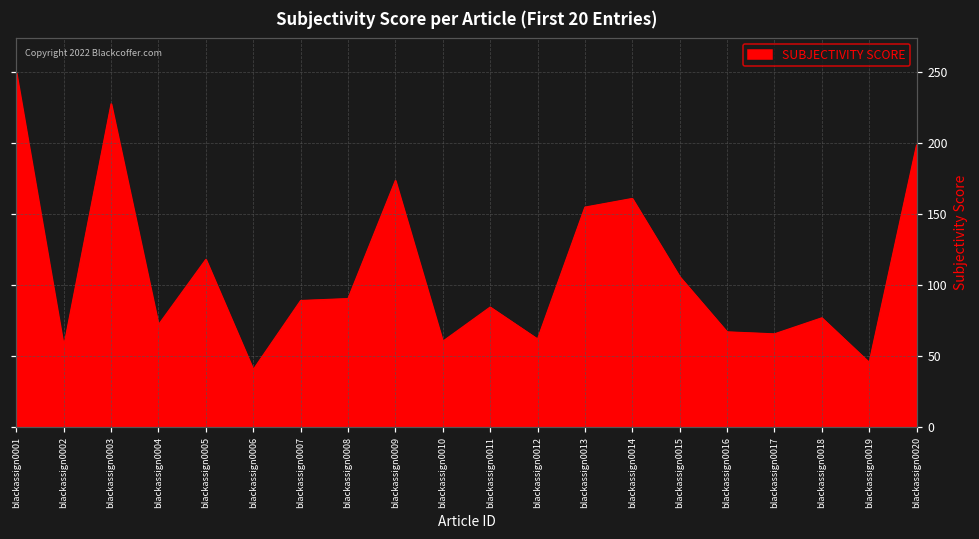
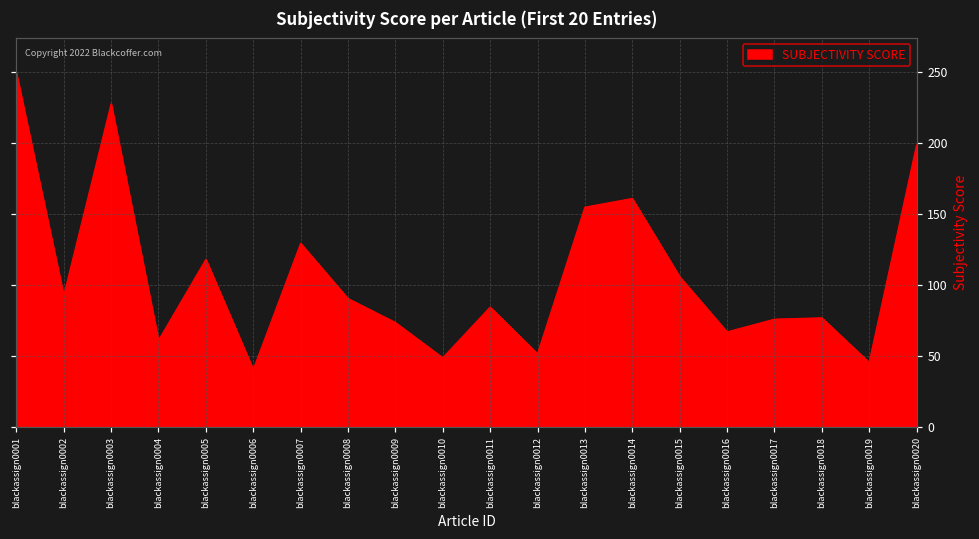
  {
-   "blackassign0002": 56,
+   "blackassign0002": 92,
    "blackassign0003": 227,
-   "blackassign0004": 72,
+   "blackassign0004": 61,
    "blackassign0005": 118,
    "blackassign0006": 40,
-   "blackassign0007": 89,
+   "blackassign0007": 129,
    "blackassign0008": 90,
-   "blackassign0009": 173,
-   "blackassign0010": 60,
+   "blackassign0009": 73,
+   "blackassign0010": 49,
    "blackassign0011": 84,
-   "blackassign0012": 62,
+   "blackassign0012": 51,
    "blackassign0013": 155,
    "blackassign0014": 161,
    "blackassign0015": 106,
    "blackassign0016": 67,
-   "blackassign0017": 65,
+   "blackassign0017": 76,
    "blackassign0018": 77,
    "blackassign0019": 45,
    "blackassign0020": 198
  }
